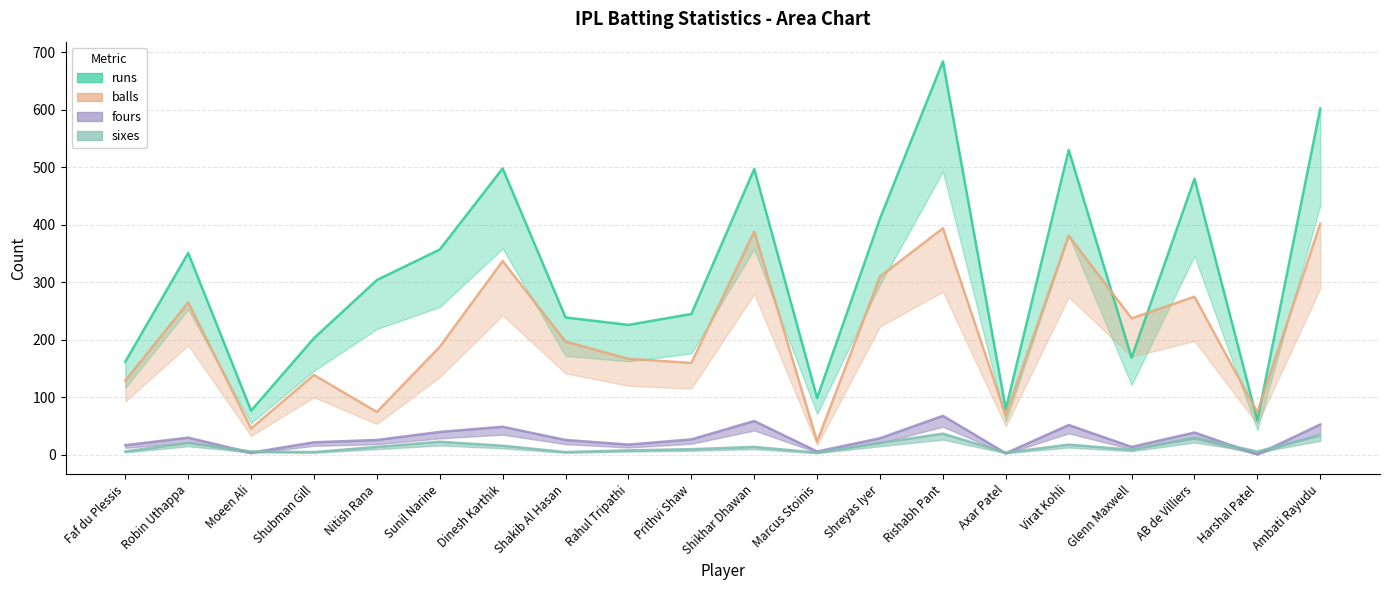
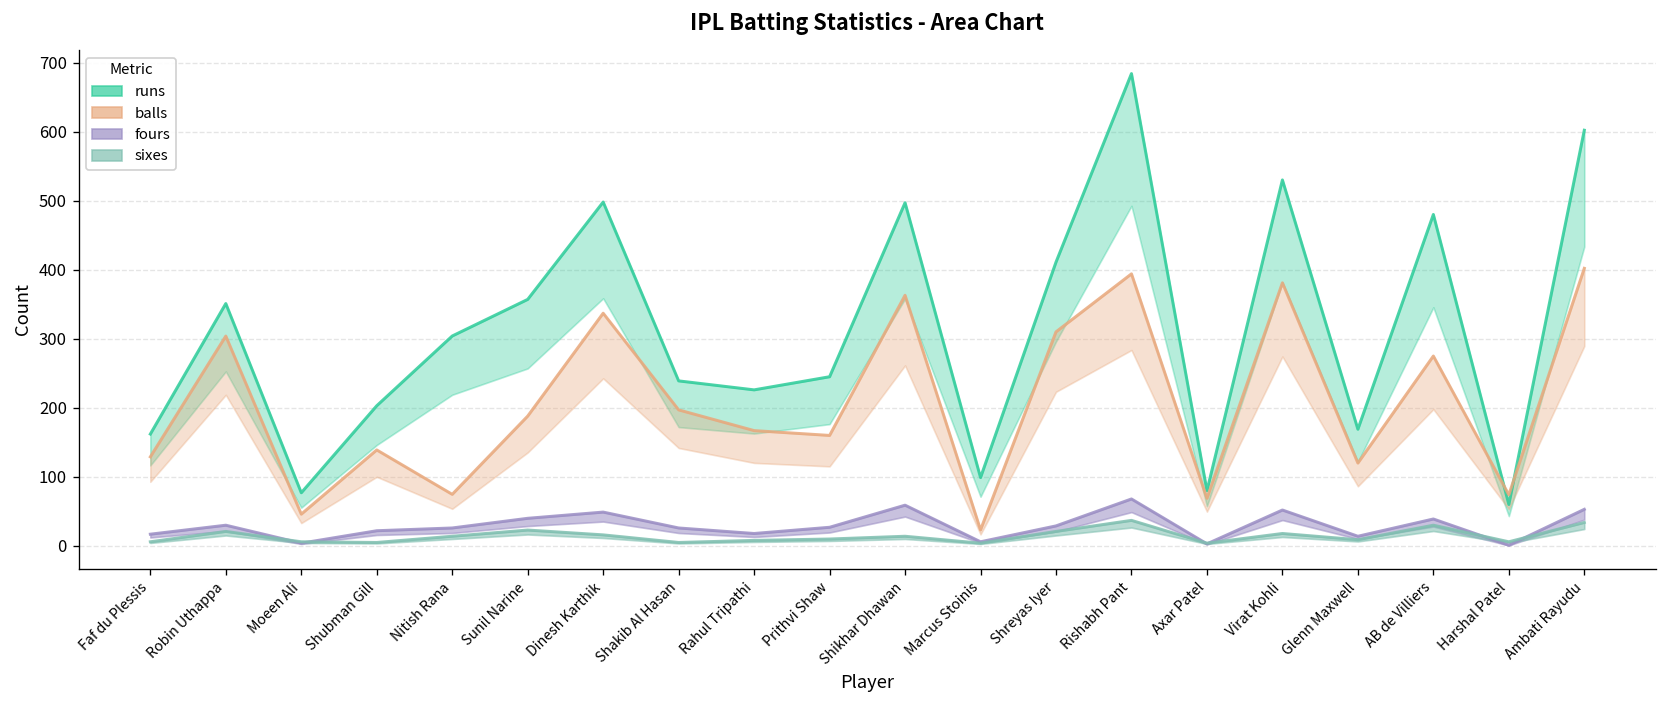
  {
    "balls": {
      "Faf du Plessis": 130,
-     "Robin Uthappa": 270,
+     "Robin Uthappa": 300,
      "Moeen Ali": 50,
      "Shubman Gill": 140,
      "Nitish Rana": 70,
      "Sunil Narine": 190,
      "Dinesh Karthik": 340,
      "Shakib Al Hasan": 200,
      "Rahul Tripathi": 170,
      "Prithvi Shaw": 160,
-     "Shikhar Dhawan": 390,
+     "Shikhar Dhawan": 360,
      "Marcus Stoinis": 20,
      "Shreyas Iyer": 310,
      "Rishabh Pant": 390,
      "Axar Patel": 70,
      "Virat Kohli": 380,
-     "Glenn Maxwell": 240,
+     "Glenn Maxwell": 120,
      "AB de Villiers": 280,
      "Harshal Patel": 70,
      "Ambati Rayudu": 400
    }
  }
